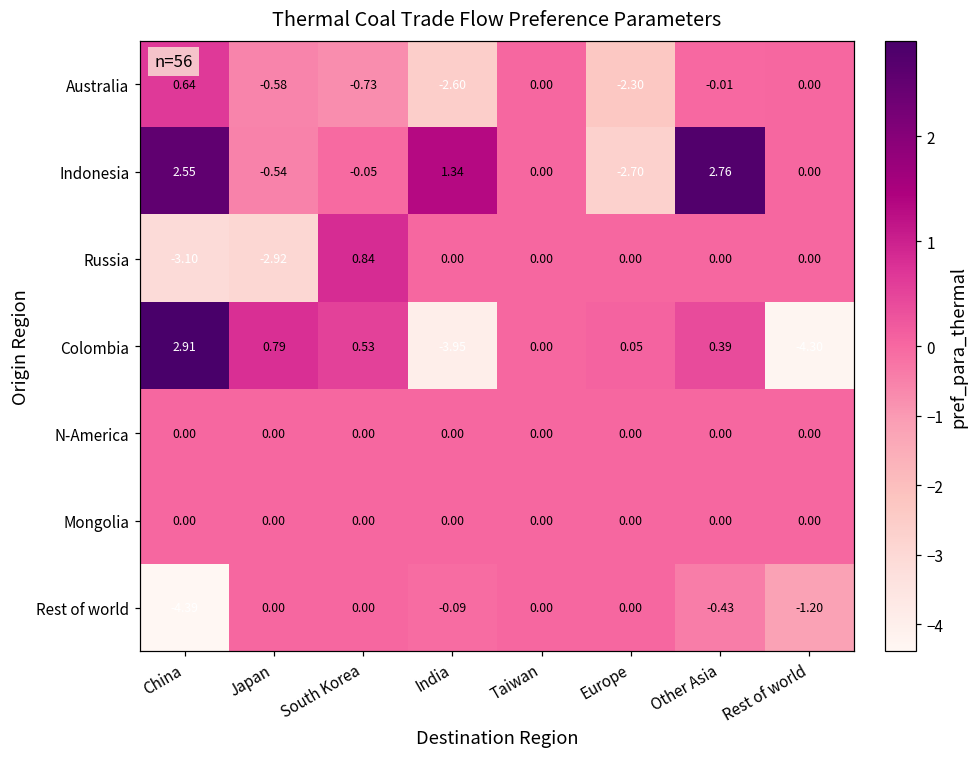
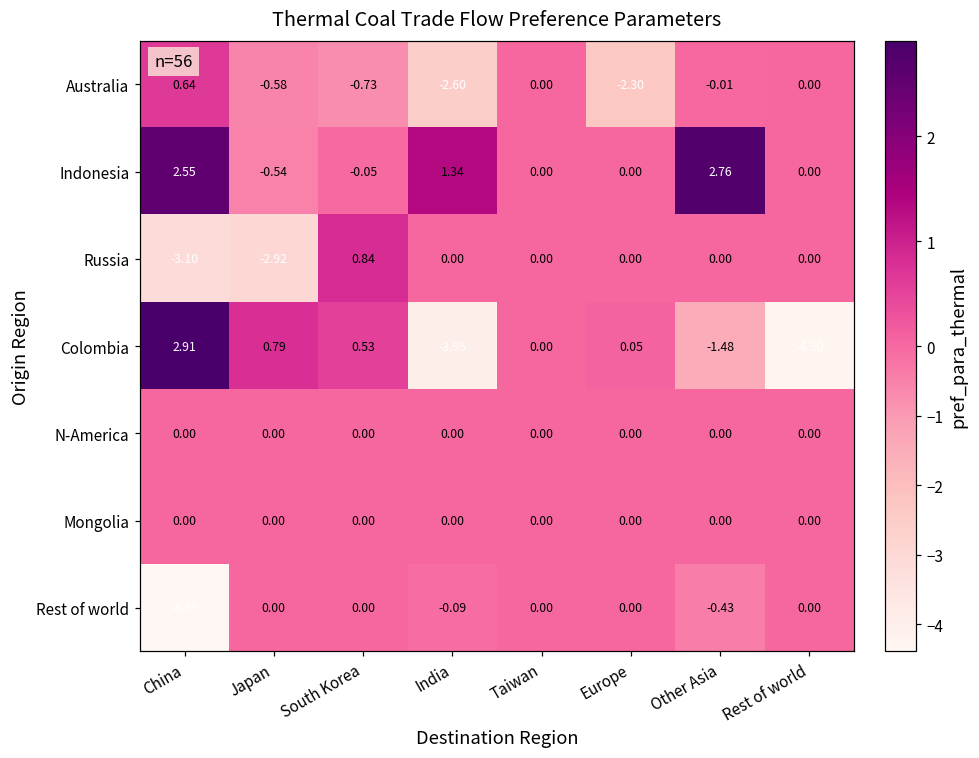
  {
    "Australia": {
      "China": 0.64,
      "Japan": -0.58,
      "South Korea": -0.73,
      "India": -2.60,
      "Taiwan": 0.00,
      "Europe": -2.30,
      "Other Asia": -0.01,
      "Rest of world": 0.00
    },
    "Indonesia": {
      "China": 2.55,
      "Japan": -0.54,
      "South Korea": -0.05,
      "India": 1.34,
      "Taiwan": 0.00,
-     "Europe": -2.70,
+     "Europe": 0.00,
      "Other Asia": 2.76,
      "Rest of world": 0.00
    },
    "Russia": {
      "South Korea": 0.84,
      "India": 0.00,
      "Taiwan": 0.00,
      "Europe": 0.00,
      "Other Asia": 0.00,
      "Rest of world": 0.00
    },
    "Colombia": {
      "China": 2.91,
      "Japan": 0.79,
      "South Korea": 0.53,
      "Taiwan": 0.00,
      "Europe": 0.05,
-     "Other Asia": 0.39
+     "Other Asia": -1.48
    },
    "N-America": {
      "China": 0.00,
      "Japan": 0.00,
      "South Korea": 0.00,
      "India": 0.00,
      "Taiwan": 0.00,
      "Europe": 0.00,
      "Other Asia": 0.00,
      "Rest of world": 0.00
    },
    "Mongolia": {
      "China": 0.00,
      "Japan": 0.00,
      "South Korea": 0.00,
      "India": 0.00,
      "Taiwan": 0.00,
      "Europe": 0.00,
      "Other Asia": 0.00,
      "Rest of world": 0.00
    },
    "Rest of world": {
      "Japan": 0.00,
      "South Korea": 0.00,
      "India": -0.09,
      "Taiwan": 0.00,
      "Europe": 0.00,
      "Other Asia": -0.43,
-     "Rest of world": -1.20
+     "Rest of world": 0.00
    }
  }
